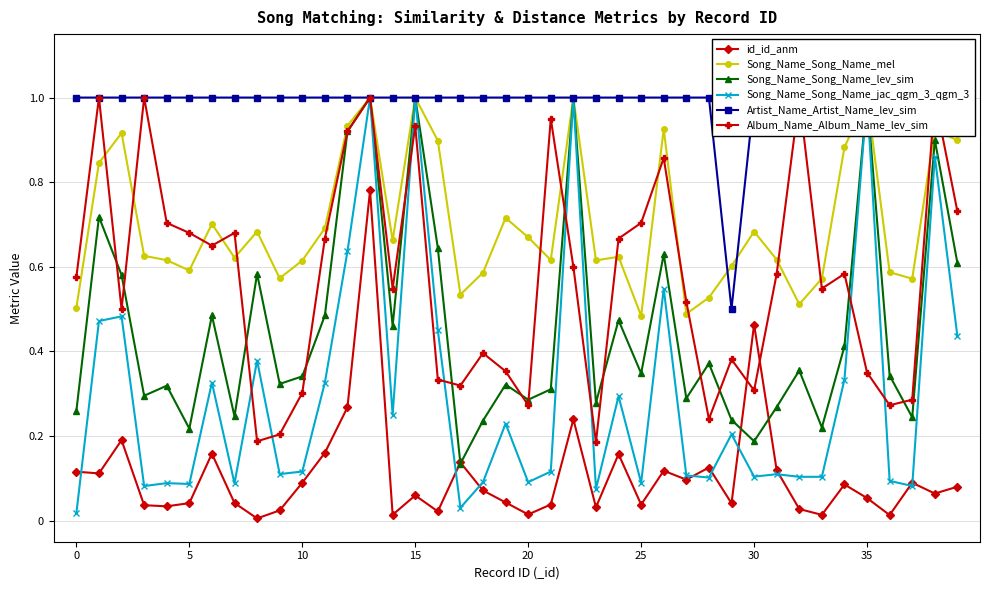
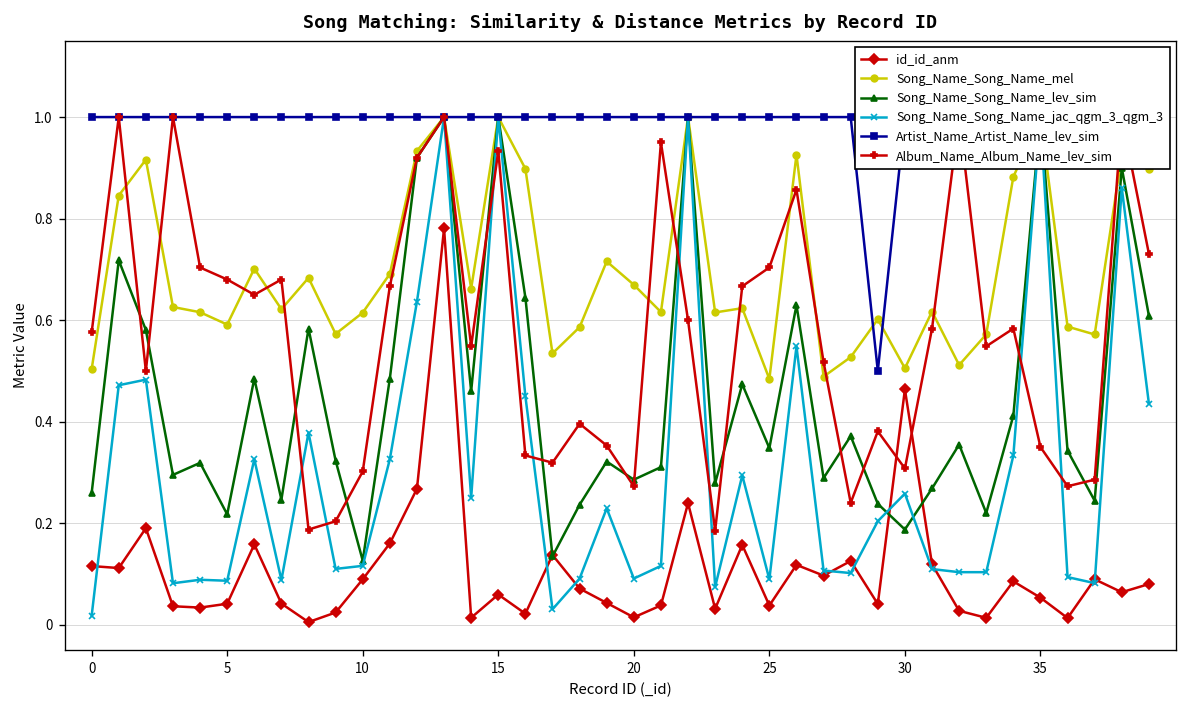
  {
    "Song_Name_Song_Name_mel": {
      "0": 0.50,
      "5": 0.59,
      "10": 0.61,
      "20": 0.67,
      "25": 0.48,
-     "30": 0.68
+     "30": 0.51
    },
    "Song_Name_Song_Name_lev_sim": {
      "0": 0.26,
      "5": 0.22,
-     "10": 0.34,
+     "10": 0.13,
      "20": 0.29,
      "25": 0.35,
      "30": 0.19
    },
    "Song_Name_Song_Name_jac_qgm_3_qgm_3": {
      "0": 0.02,
      "5": 0.09,
      "10": 0.12,
      "20": 0.09,
      "25": 0.09,
-     "30": 0.10
+     "30": 0.26
    },
    "Artist_Name_Artist_Name_lev_sim": {
      "0": 1.00,
      "5": 1.00,
      "10": 1.00,
      "20": 1.00,
      "25": 1.00
    }
  }
